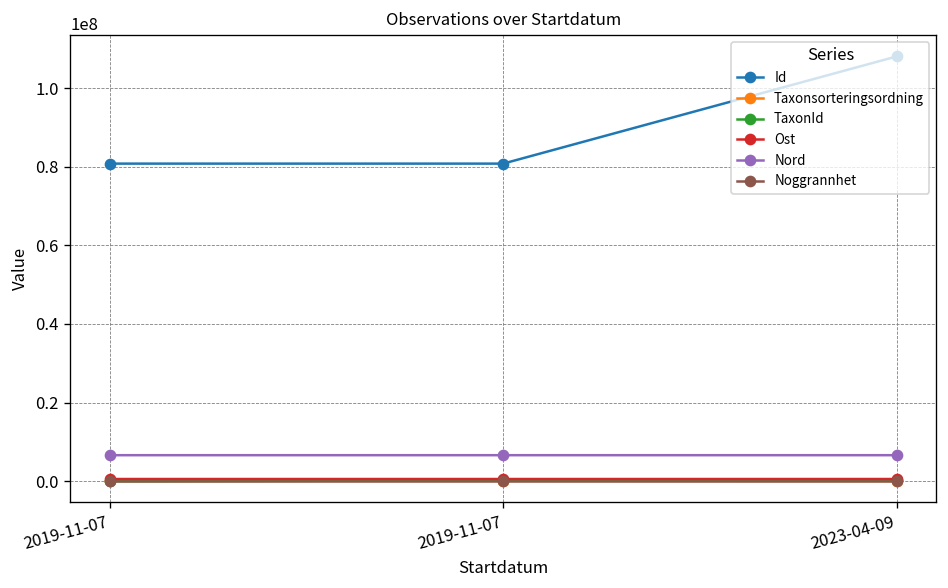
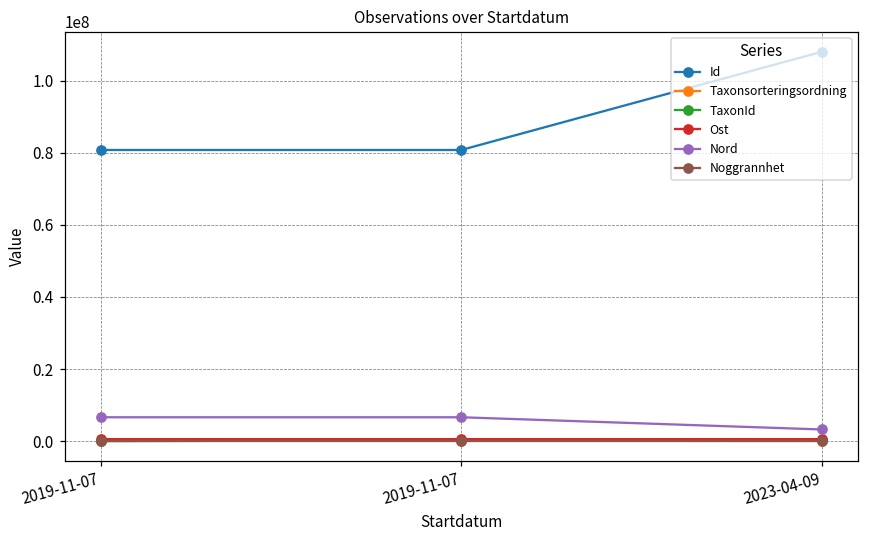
  {
    "Nord": {
-     "2023-04-09": 7000000
+     "2023-04-09": 3000000
    }
  }
